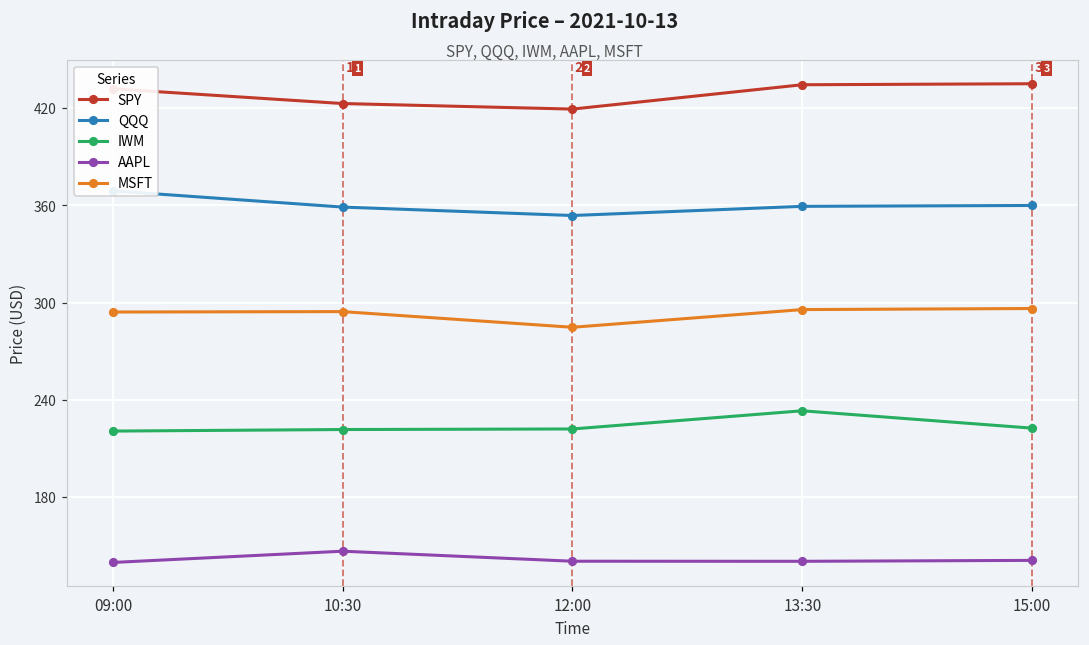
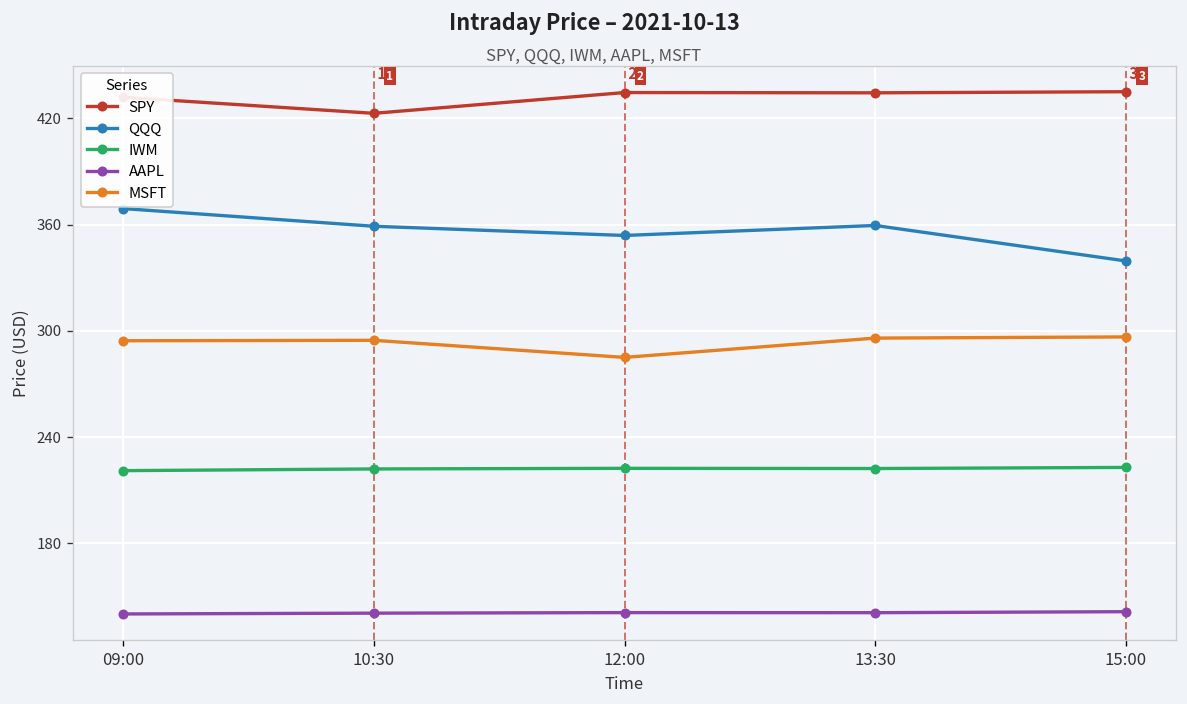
  {
    "SPY": {
      "10:30": 423,
-     "12:00": 419,
+     "12:00": 435,
      "13:30": 435
    },
    "QQQ": {
      "10:30": 359,
      "12:00": 354,
      "13:30": 359,
-     "15:00": 360
+     "15:00": 339
    },
    "IWM": {
      "09:00": 221,
      "10:30": 222,
      "12:00": 222,
-     "13:30": 233,
+     "13:30": 222,
      "15:00": 223
    },
    "AAPL": {
      "09:00": 140,
-     "10:30": 147,
+     "10:30": 140,
      "12:00": 140,
      "13:30": 140,
      "15:00": 141
    },
    "MSFT": {
      "09:00": 294,
      "10:30": 294,
      "12:00": 285,
      "13:30": 296,
      "15:00": 296
    }
  }
